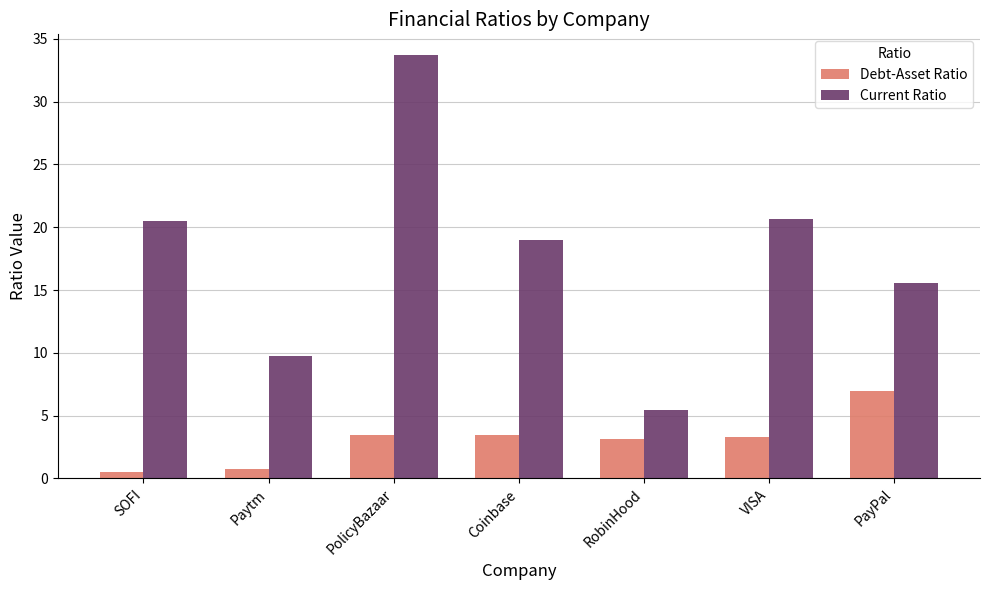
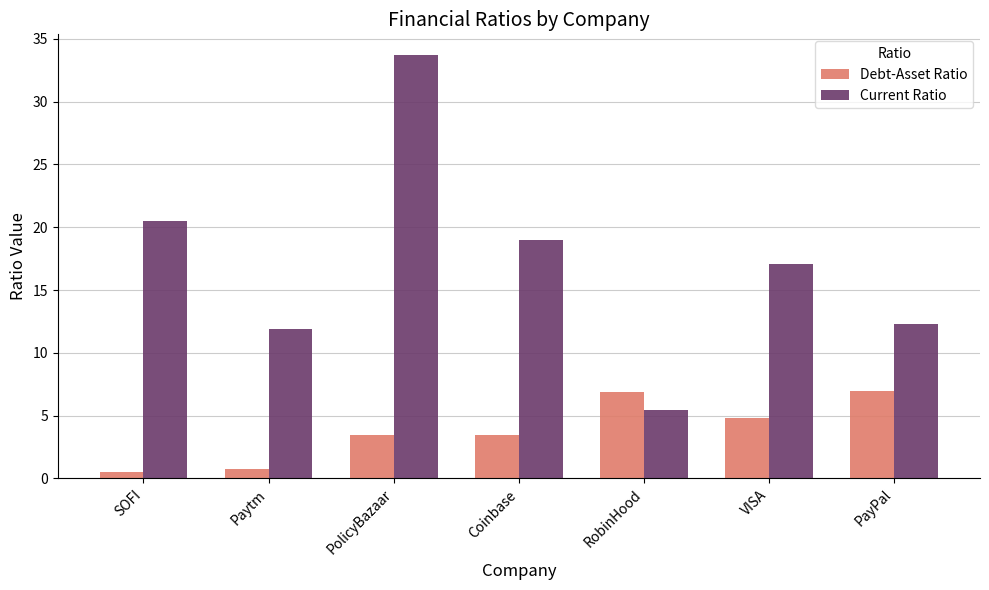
  {
    "Debt-Asset Ratio": {
      "SOFI": 0.5,
      "Paytm": 0.8,
      "PolicyBazaar": 3.5,
      "Coinbase": 3.4,
-     "RobinHood": 3.1,
-     "VISA": 3.3,
+     "RobinHood": 6.9,
+     "VISA": 4.8,
      "PayPal": 7.0
    },
    "Current Ratio": {
      "SOFI": 20.5,
-     "Paytm": 9.8,
+     "Paytm": 11.9,
      "PolicyBazaar": 33.7,
      "Coinbase": 19.0,
      "RobinHood": 5.4,
-     "VISA": 20.6,
-     "PayPal": 15.6
+     "VISA": 17.0,
+     "PayPal": 12.3
    }
  }
